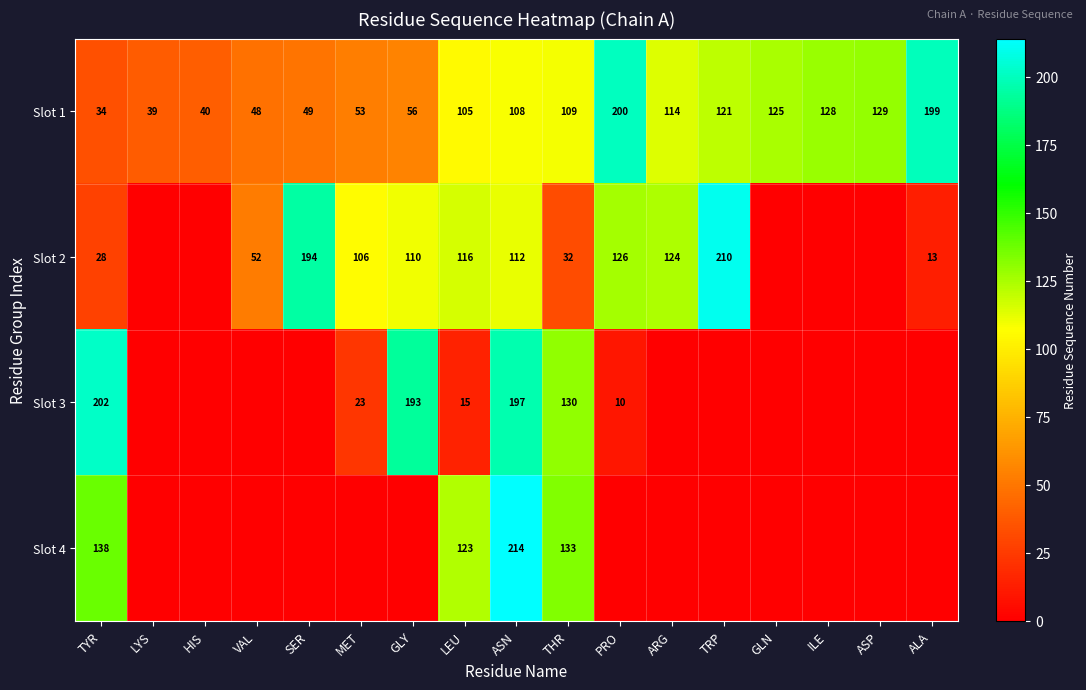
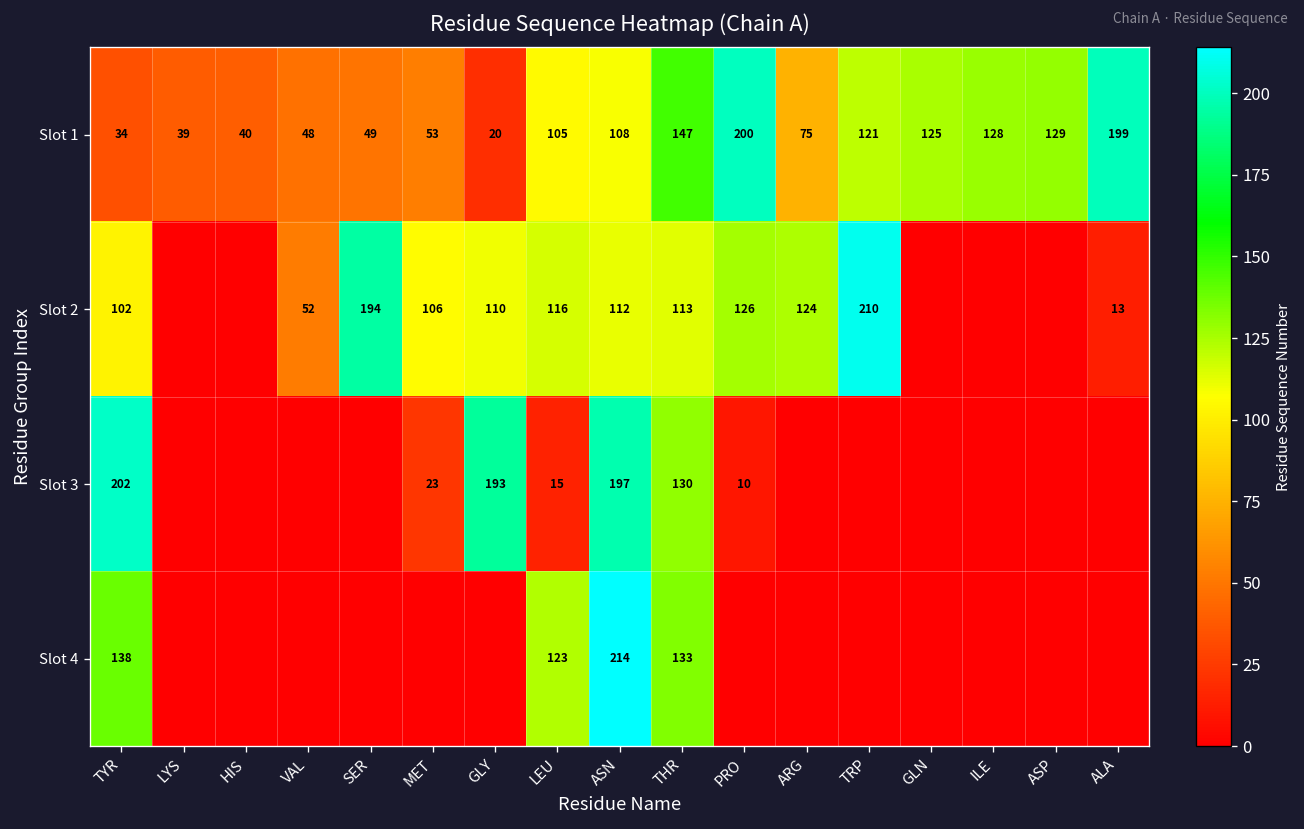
  {
    "Slot 1": {
      "TYR": 34,
      "LYS": 39,
      "HIS": 40,
      "VAL": 48,
      "SER": 49,
      "MET": 53,
-     "GLY": 56,
+     "GLY": 20,
      "LEU": 105,
      "ASN": 108,
-     "THR": 109,
+     "THR": 147,
      "PRO": 200,
-     "ARG": 114,
+     "ARG": 75,
      "TRP": 121,
      "GLN": 125,
      "ILE": 128,
      "ASP": 129,
      "ALA": 199
    },
    "Slot 2": {
-     "TYR": 28,
+     "TYR": 102,
      "VAL": 52,
      "SER": 194,
      "MET": 106,
      "GLY": 110,
      "LEU": 116,
      "ASN": 112,
-     "THR": 32,
+     "THR": 113,
      "PRO": 126,
      "ARG": 124,
      "TRP": 210,
      "ALA": 13
    },
    "Slot 3": {
      "TYR": 202,
      "MET": 23,
      "GLY": 193,
      "LEU": 15,
      "ASN": 197,
      "THR": 130,
      "PRO": 10
    },
    "Slot 4": {
      "TYR": 138,
      "LEU": 123,
      "ASN": 214,
      "THR": 133
    }
  }
